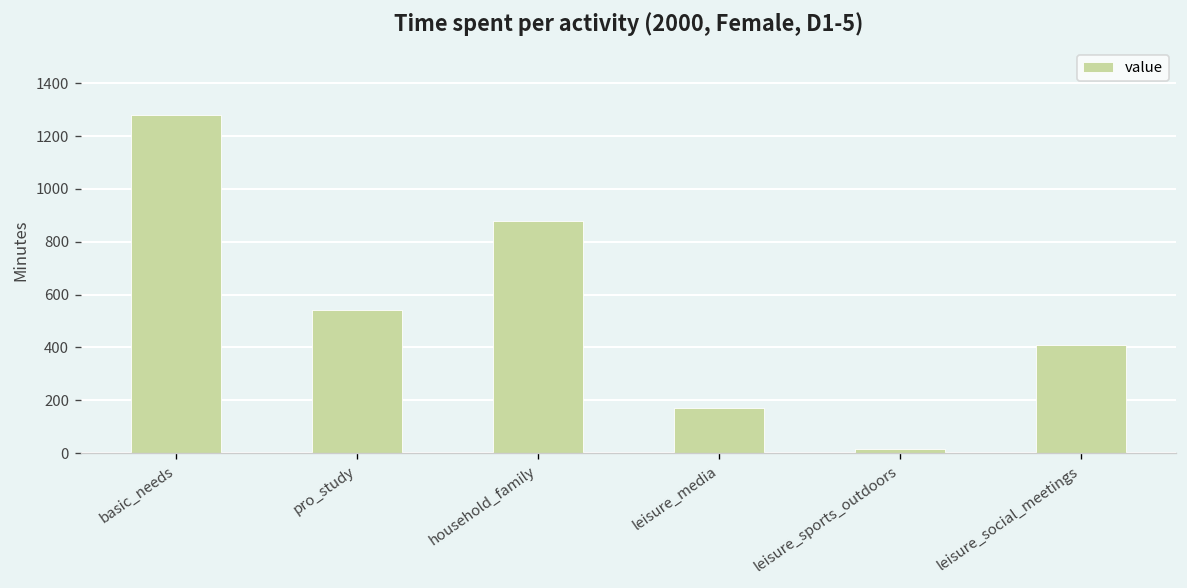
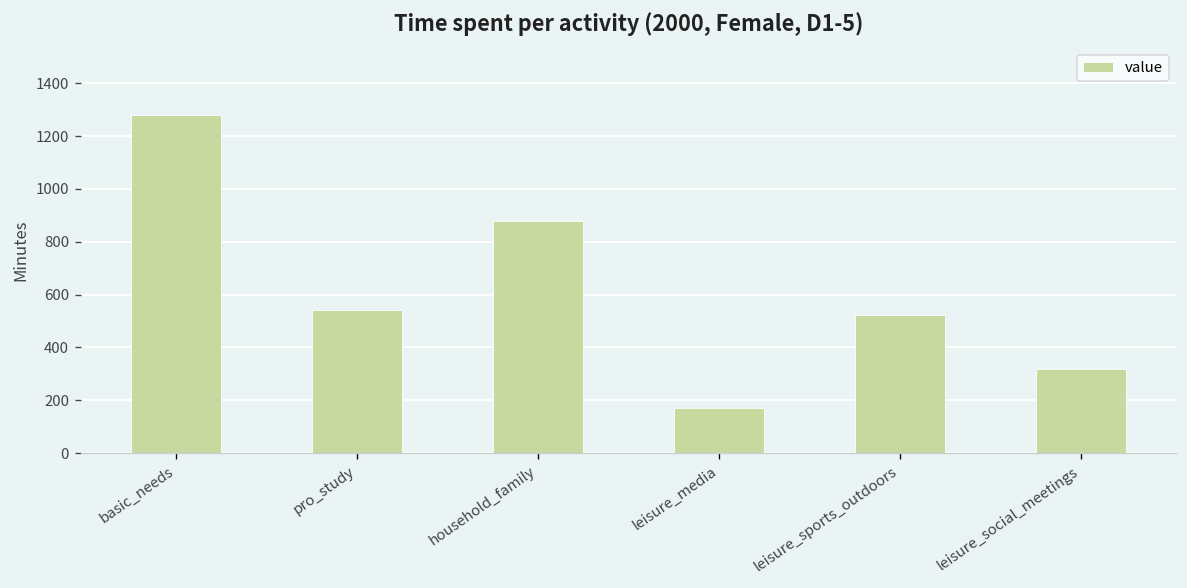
  {
    "basic_needs": 1280,
    "pro_study": 540,
    "household_family": 880,
    "leisure_media": 170,
-   "leisure_sports_outdoors": 20,
-   "leisure_social_meetings": 410
+   "leisure_sports_outdoors": 520,
+   "leisure_social_meetings": 320
  }
